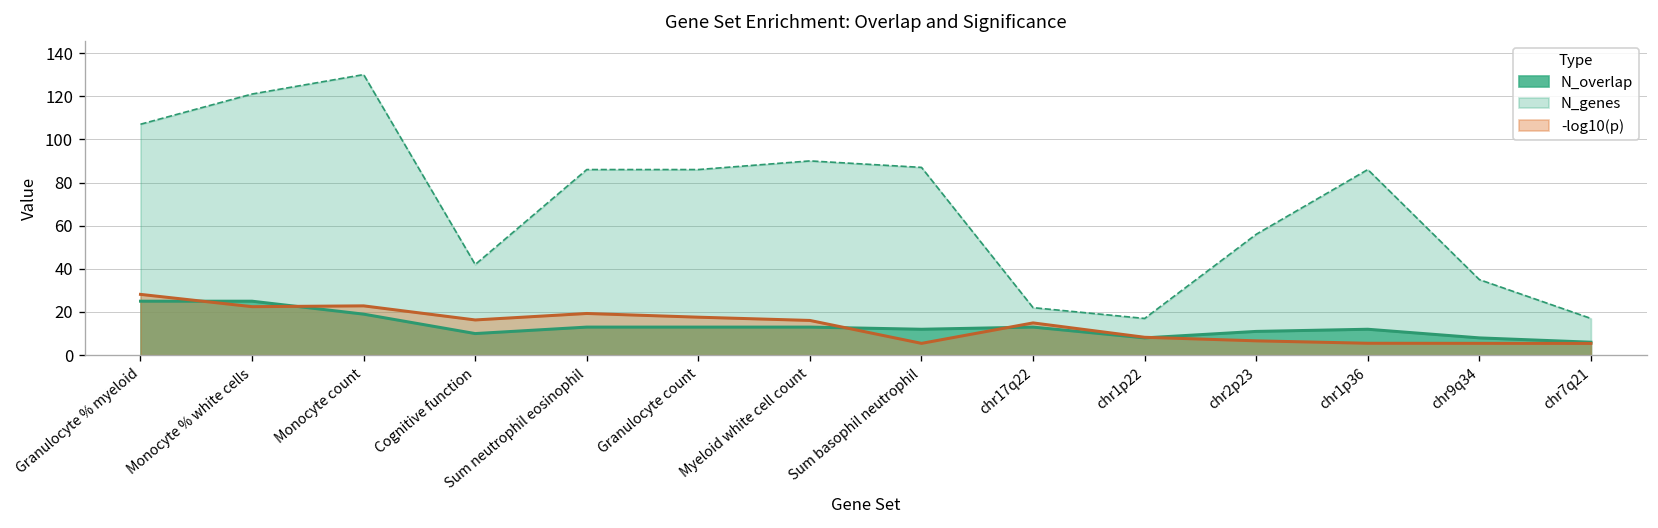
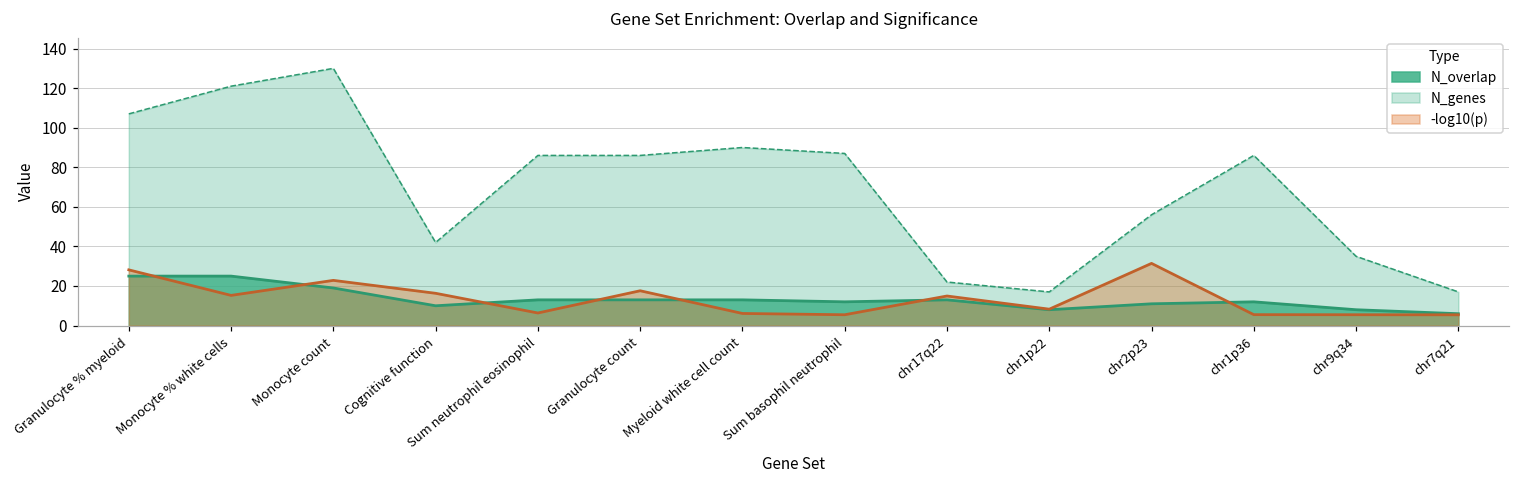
  {
    "-log10(p)": {
      "Granulocyte % myeloid": 28,
-     "Monocyte % white cells": 22,
+     "Monocyte % white cells": 15,
      "Monocyte count": 23,
      "Cognitive function": 16,
-     "Sum neutrophil eosinophil": 19,
+     "Sum neutrophil eosinophil": 6,
      "Granulocyte count": 18,
-     "Myeloid white cell count": 16,
+     "Myeloid white cell count": 6,
      "Sum basophil neutrophil": 5,
      "chr17q22": 15,
-     "chr2p23": 7,
+     "chr2p23": 31,
      "chr1p36": 6,
      "chr9q34": 5
    }
  }
